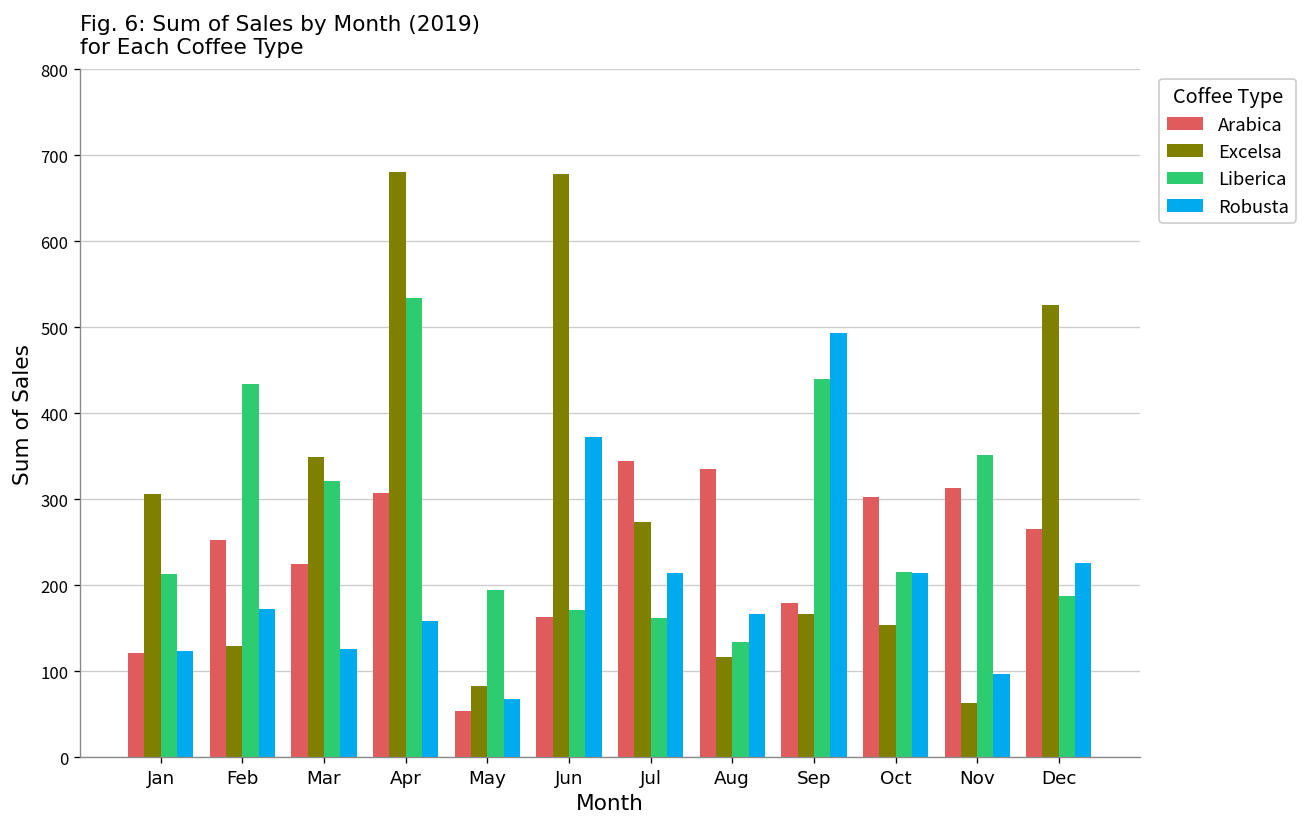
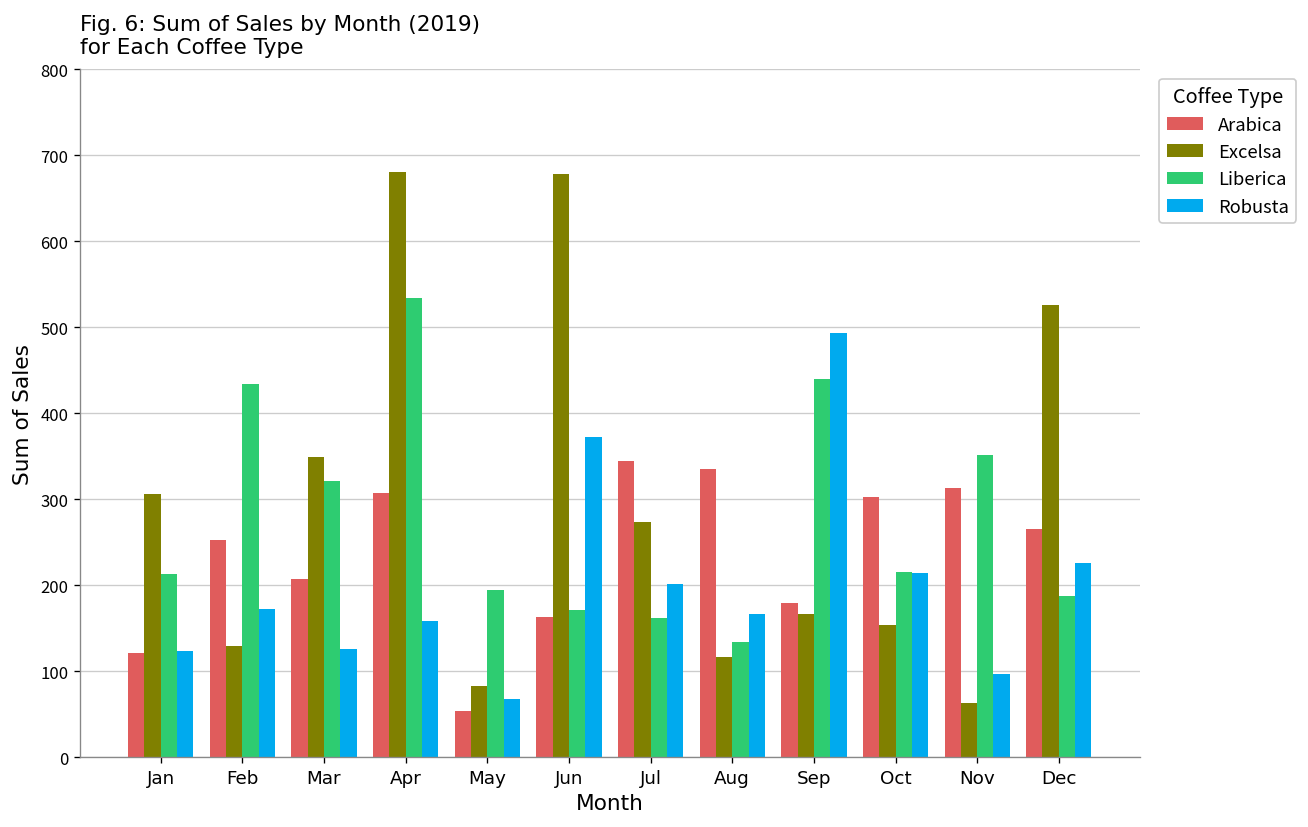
  {
    "Arabica": {
      "Jan": 120,
      "Feb": 250,
-     "Mar": 220,
+     "Mar": 210,
      "Apr": 310,
      "May": 50,
      "Jun": 160,
      "Jul": 350,
      "Aug": 330,
      "Sep": 180,
      "Oct": 300,
      "Nov": 310,
      "Dec": 270
    },
    "Excelsa": {
      "Jan": 310,
      "Feb": 130,
      "Mar": 350,
      "Apr": 680,
      "May": 80,
      "Jun": 680,
      "Jul": 270,
      "Aug": 120,
      "Sep": 170,
      "Oct": 150,
      "Nov": 60,
      "Dec": 530
    },
    "Liberica": {
      "Jan": 210,
      "Feb": 430,
      "Mar": 320,
      "Apr": 530,
      "May": 190,
      "Jun": 170,
      "Jul": 160,
      "Aug": 130,
      "Sep": 440,
      "Oct": 220,
      "Nov": 350,
      "Dec": 190
    },
    "Robusta": {
      "Jan": 120,
      "Feb": 170,
      "Mar": 130,
      "Apr": 160,
      "May": 70,
      "Jun": 370,
-     "Jul": 210,
+     "Jul": 200,
      "Aug": 170,
      "Sep": 490,
      "Oct": 210,
      "Nov": 100,
      "Dec": 230
    }
  }
